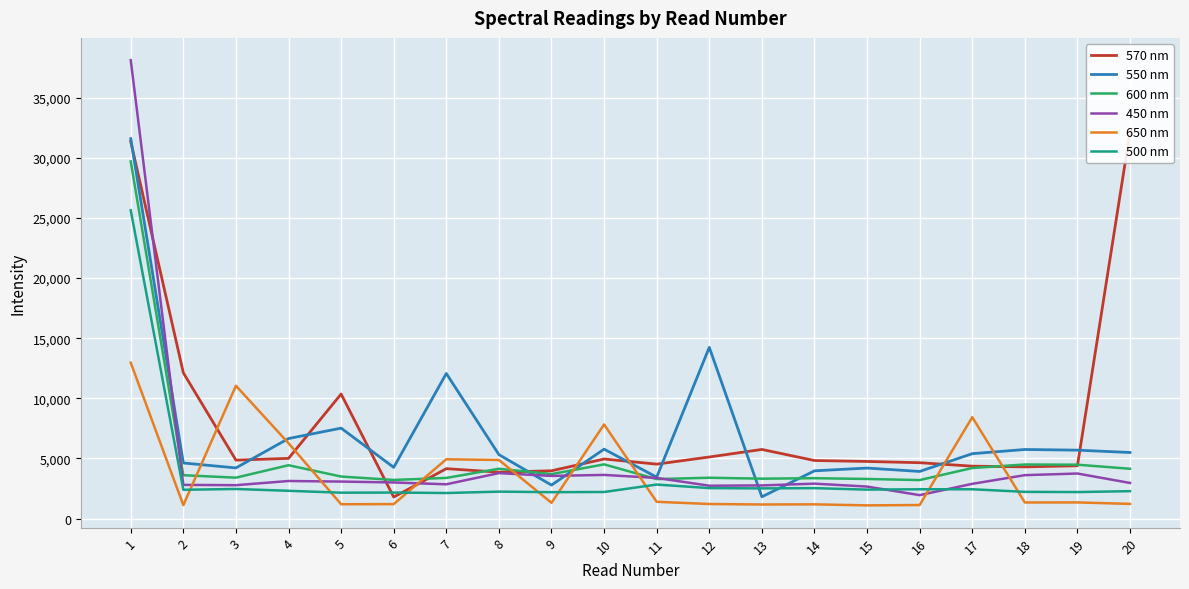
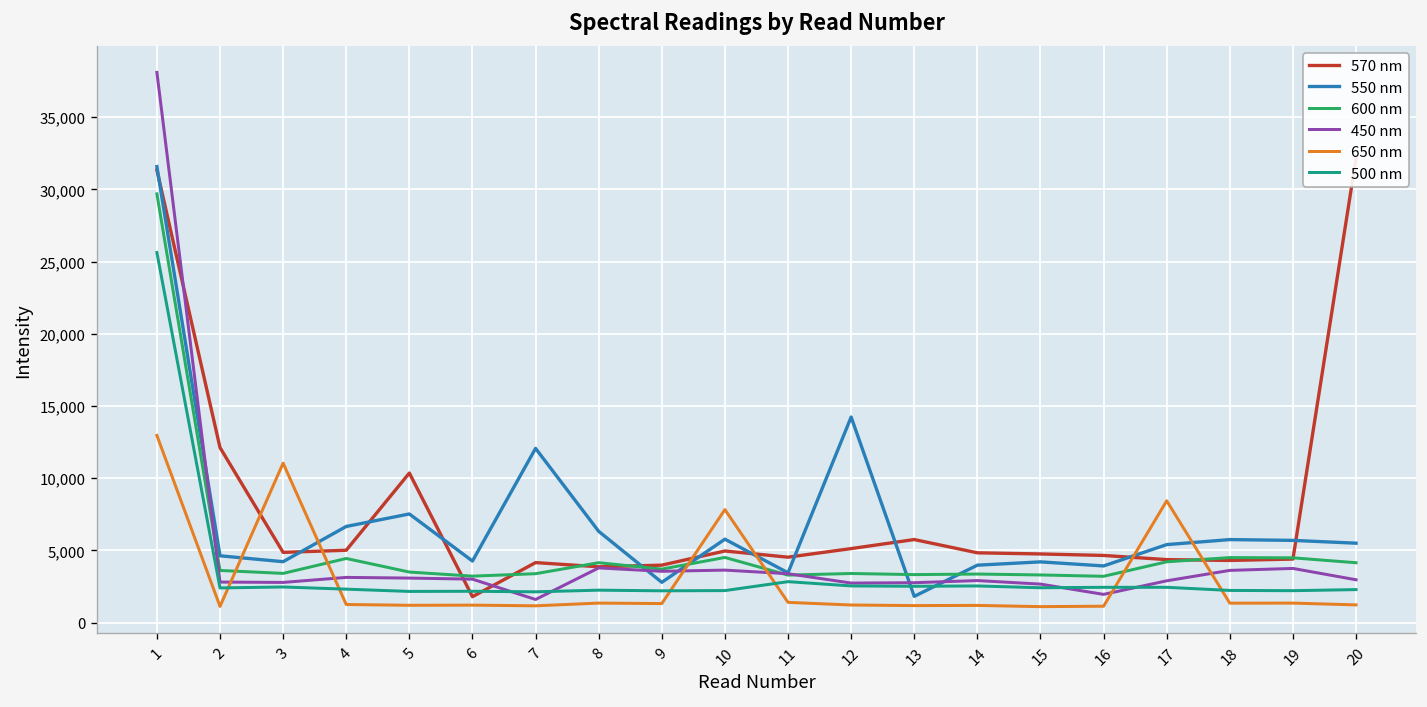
  {
    "570 nm": {
      "1": "31,300",
      "2": "12,100",
      "3": "4,900",
      "4": "5,000",
      "5": "10,400",
      "6": "1,800",
      "7": "4,200",
      "9": "4,000",
      "10": "5,000",
      "11": "4,500",
      "12": "5,100",
      "13": "5,700",
      "14": "4,800",
      "15": "4,800",
      "16": "4,600"
    },
    "550 nm": {
      "1": "31,600",
      "2": "4,600",
      "3": "4,200",
      "4": "6,700",
      "5": "7,500",
      "6": "4,300",
      "7": "12,100",
-     "8": "5,300",
+     "8": "6,300",
      "9": "2,800",
      "10": "5,800",
      "12": "14,200",
      "13": "1,800",
      "14": "4,000",
      "15": "4,200",
      "16": "3,900",
      "17": "5,400",
      "18": "5,700",
      "19": "5,700",
      "20": "5,500"
    },
    "450 nm": {
      "1": "38,100",
      "2": "2,800",
      "3": "2,800",
      "4": "3,100",
      "5": "3,100",
-     "7": "2,900",
+     "7": "1,600",
      "10": "3,600",
      "13": "2,800",
      "14": "2,900",
      "15": "2,700",
      "16": "2,000",
      "17": "2,900",
      "18": "3,600",
      "19": "3,700",
      "20": "3,000"
    },
    "650 nm": {
      "1": "13,000",
      "2": "1,100",
      "3": "11,000",
-     "4": "6,300",
+     "4": "1,200",
      "5": "1,200",
      "6": "1,200",
-     "7": "4,900",
-     "8": "4,900",
+     "7": "1,200",
+     "8": "1,300",
      "9": "1,300",
      "10": "7,800",
      "11": "1,400",
      "12": "1,200",
      "13": "1,200",
      "14": "1,200",
      "15": "1,100",
      "16": "1,100",
      "17": "8,400",
      "18": "1,300",
      "19": "1,300",
      "20": "1,200"
    }
  }
